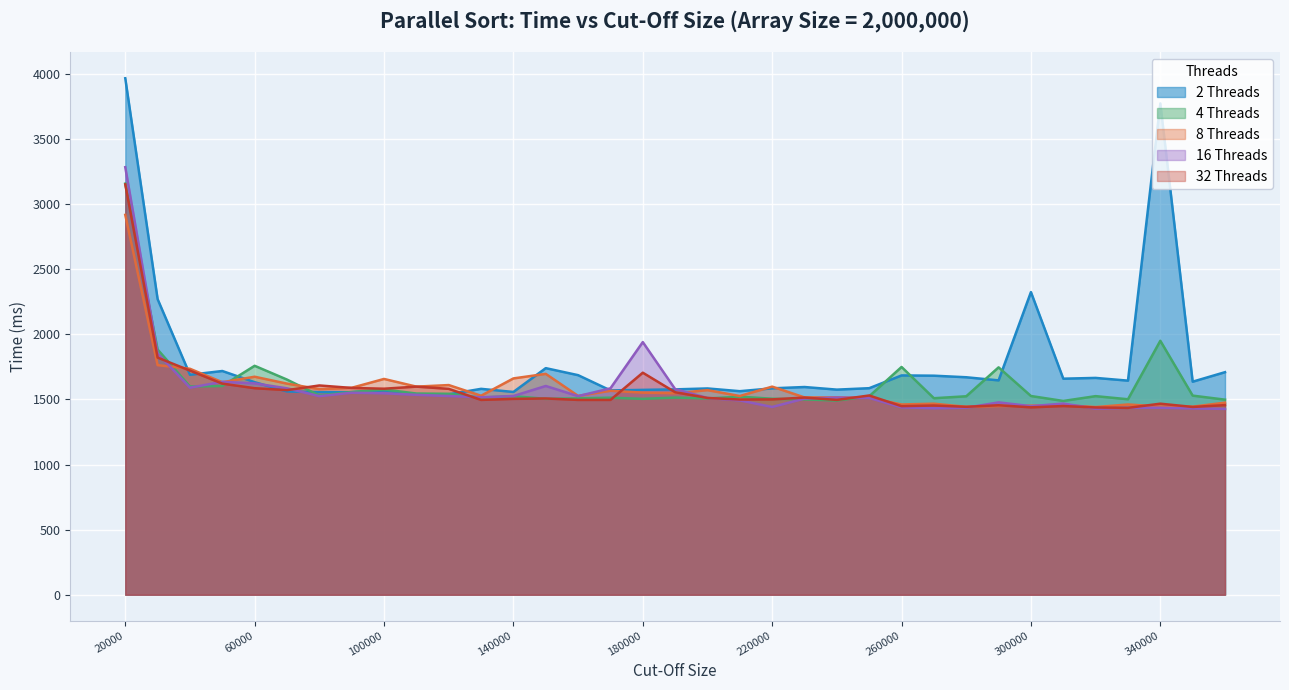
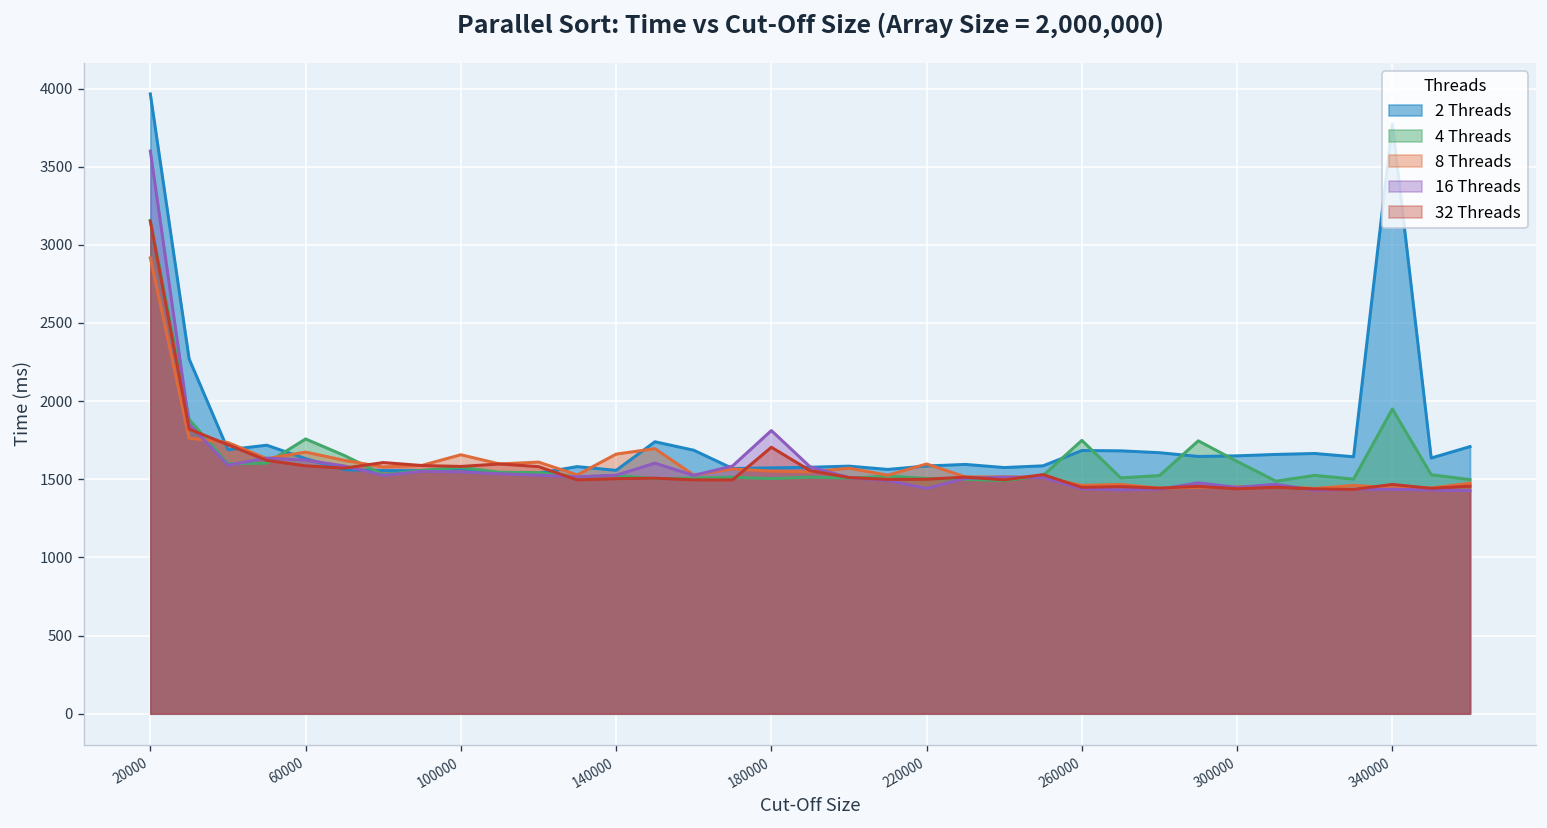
  {
    "2 Threads": {
      "20000": 3970,
      "140000": 1560,
      "180000": 1570,
      "260000": 1680,
-     "300000": 2320
+     "300000": 1650
    },
    "4 Threads": {
      "60000": 1760,
      "180000": 1500,
      "260000": 1750,
-     "300000": 1530,
+     "300000": 1610,
      "340000": 1950
    },
    "16 Threads": {
-     "20000": 3280,
+     "20000": 3600,
      "100000": 1550,
-     "180000": 1940,
+     "180000": 1810,
      "220000": 1440
    }
  }
